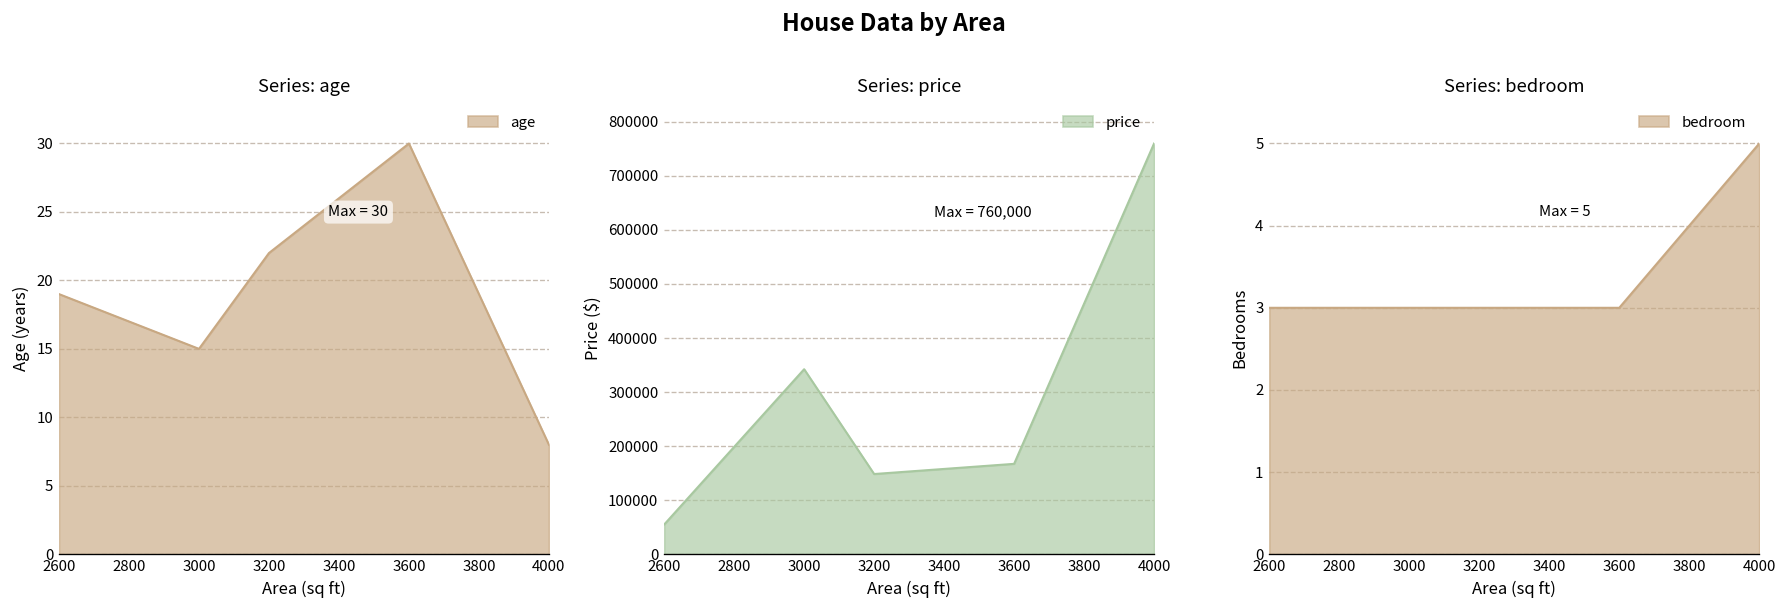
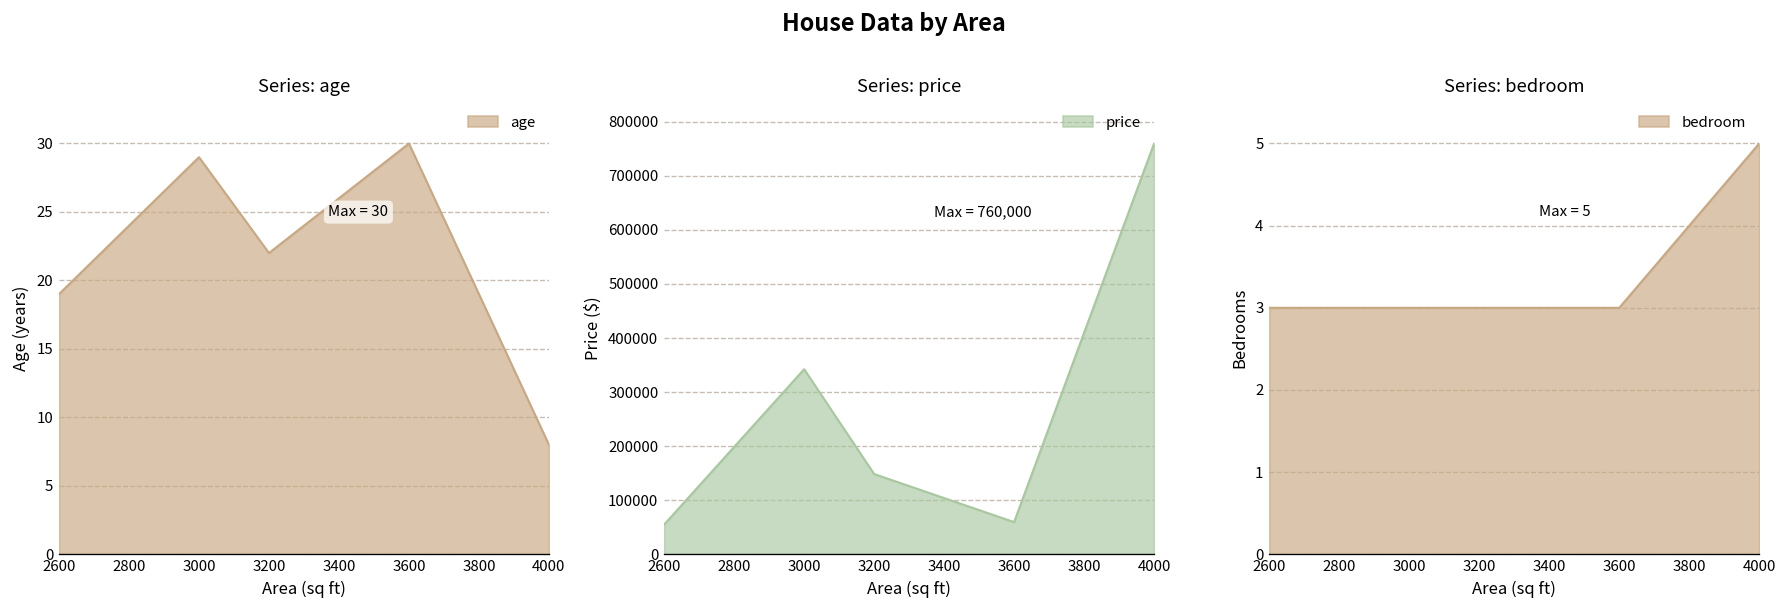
  {
    "Series: age": {
      "2600": 19,
-     "3000": 15,
+     "3000": 29,
      "3200": 22,
      "3600": 30,
      "4000": 8
    },
    "Series: price": {
      "2600": 60000,
      "3000": 340000,
      "3200": 150000,
-     "3600": 170000,
+     "3600": 60000,
      "4000": 760000
    },
    "Series: bedroom": {
      "2600": 3.0,
      "3000": 3.0,
      "3200": 3.0,
      "3600": 3.0,
      "4000": 5.0
    }
  }
